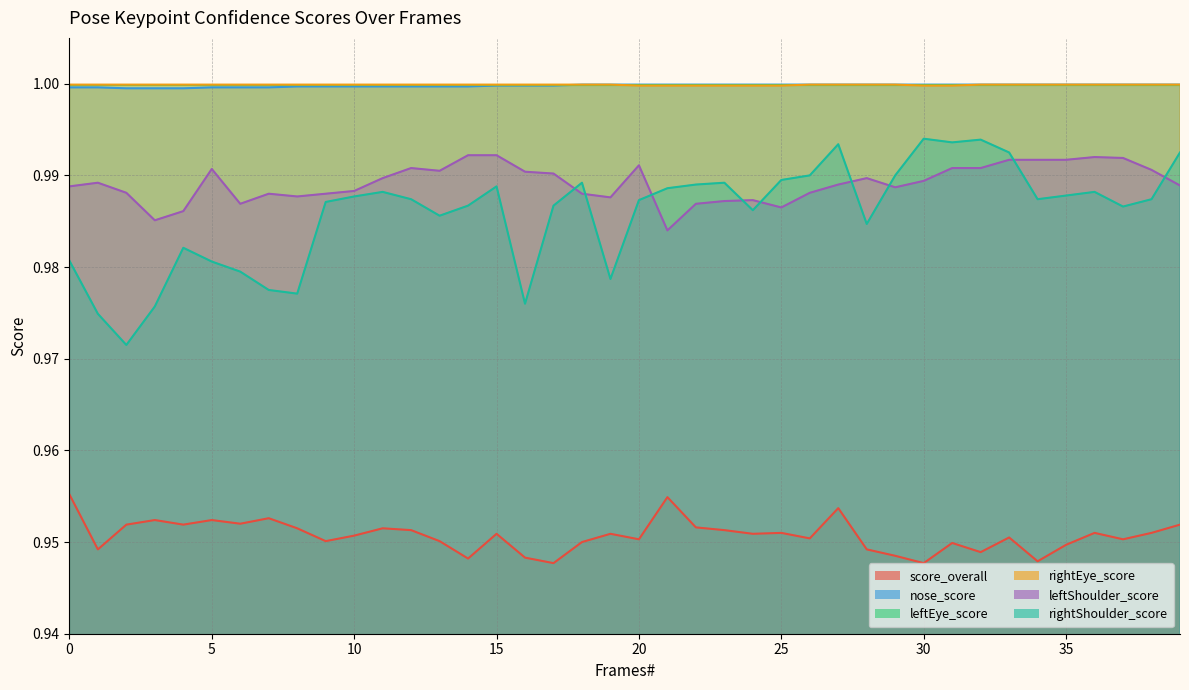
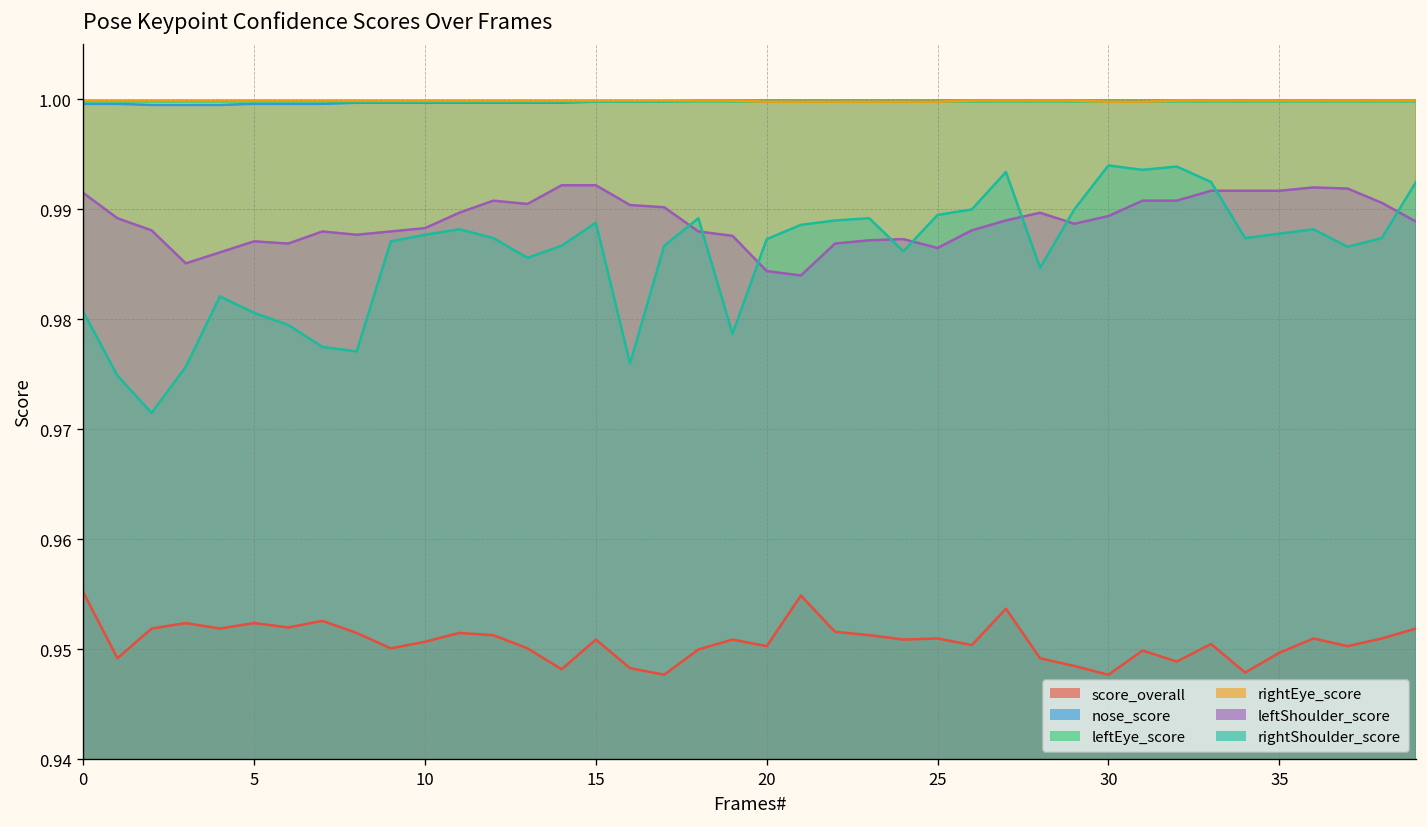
  {
    "leftShoulder_score": {
-     "0": 0.989,
-     "5": 0.991,
+     "0": 0.992,
+     "5": 0.987,
      "10": 0.988,
      "15": 0.992,
-     "20": 0.991,
+     "20": 0.984,
      "25": 0.987,
      "30": 0.989,
      "35": 0.992
    }
  }
